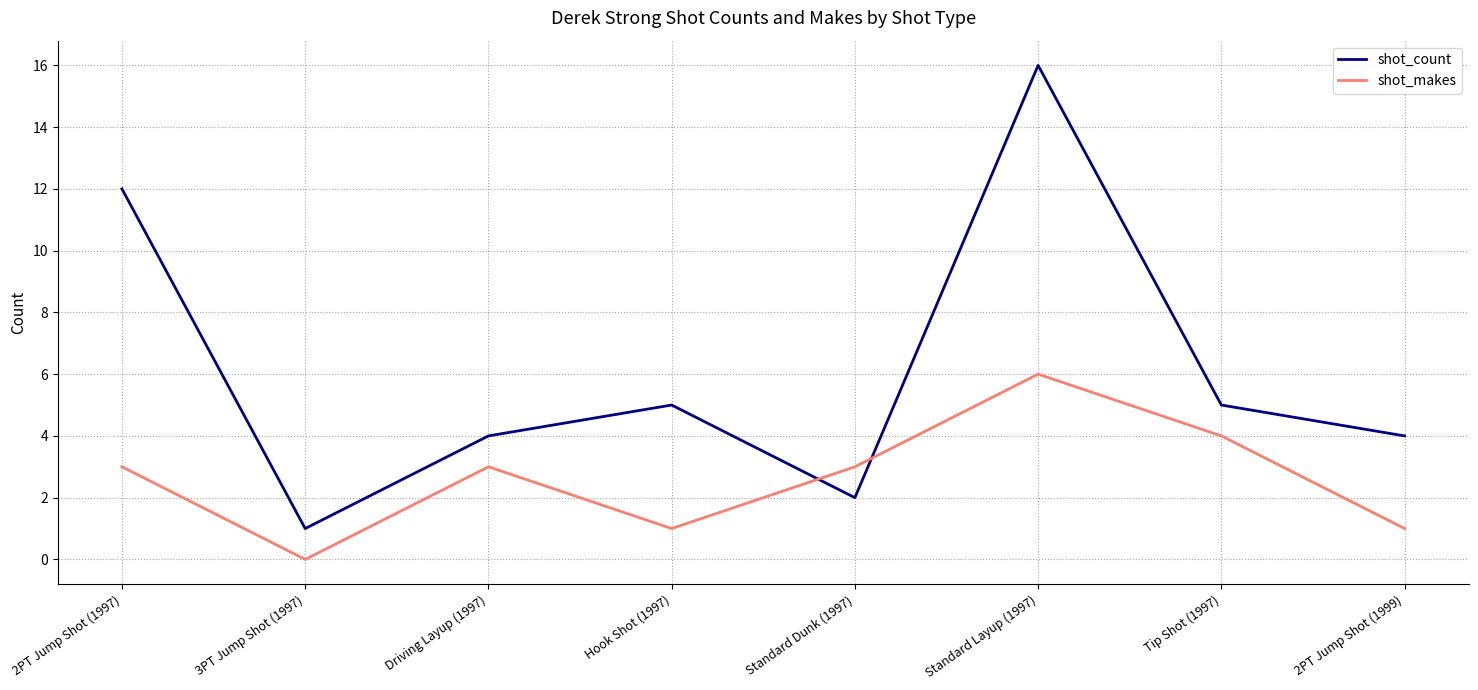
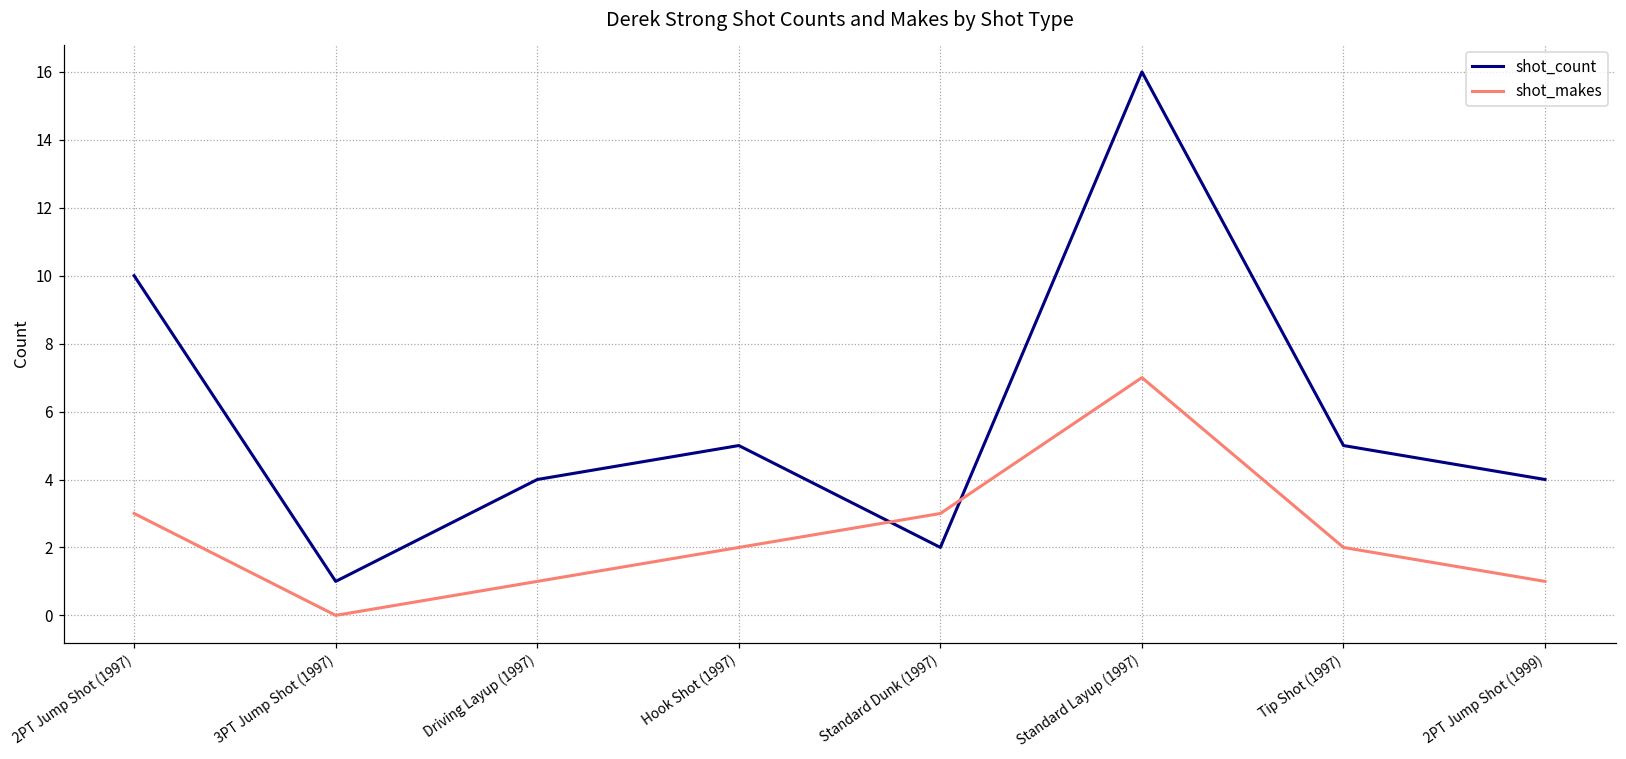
  {
    "shot_count": {
-     "2PT Jump Shot (1997)": 12,
+     "2PT Jump Shot (1997)": 10,
      "3PT Jump Shot (1997)": 1,
      "Driving Layup (1997)": 4,
      "Hook Shot (1997)": 5,
      "Standard Dunk (1997)": 2,
      "Standard Layup (1997)": 16,
      "Tip Shot (1997)": 5,
      "2PT Jump Shot (1999)": 4
    },
    "shot_makes": {
      "2PT Jump Shot (1997)": 3,
      "3PT Jump Shot (1997)": 0,
-     "Driving Layup (1997)": 3,
-     "Hook Shot (1997)": 1,
+     "Driving Layup (1997)": 1,
+     "Hook Shot (1997)": 2,
      "Standard Dunk (1997)": 3,
-     "Standard Layup (1997)": 6,
-     "Tip Shot (1997)": 4,
+     "Standard Layup (1997)": 7,
+     "Tip Shot (1997)": 2,
      "2PT Jump Shot (1999)": 1
    }
  }
